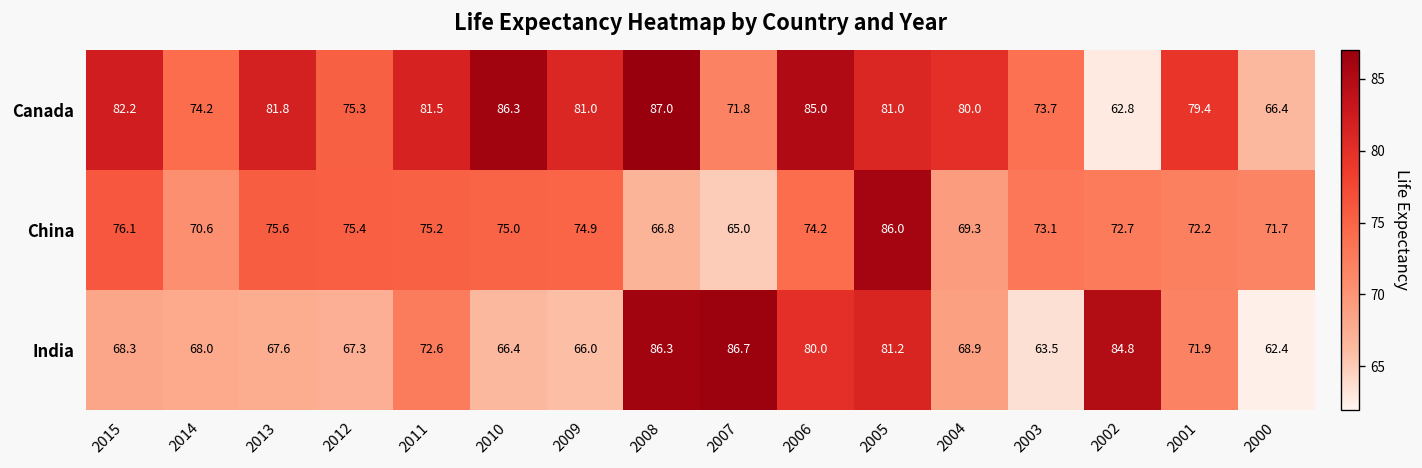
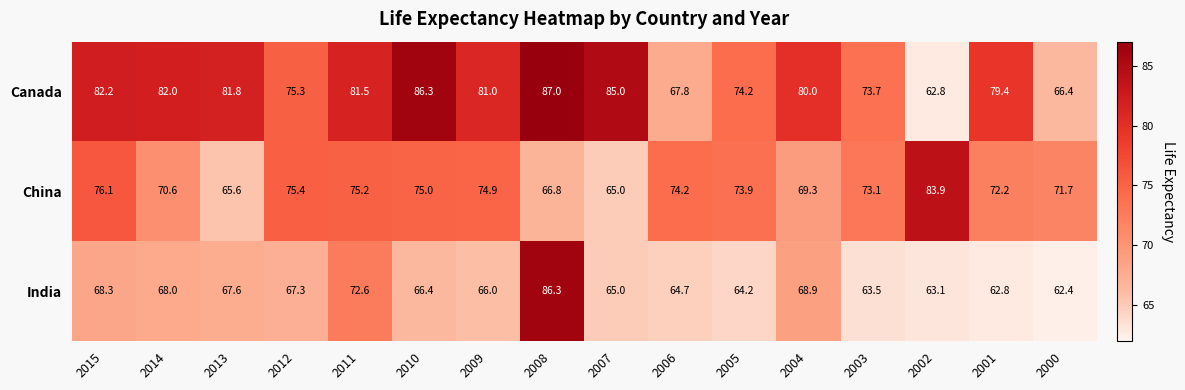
  {
    "Canada": {
      "2015": 82.2,
-     "2014": 74.2,
+     "2014": 82.0,
      "2013": 81.8,
      "2012": 75.3,
      "2011": 81.5,
      "2010": 86.3,
      "2009": 81.0,
      "2008": 87.0,
-     "2007": 71.8,
-     "2006": 85.0,
-     "2005": 81.0,
+     "2007": 85.0,
+     "2006": 67.8,
+     "2005": 74.2,
      "2004": 80.0,
      "2003": 73.7,
      "2002": 62.8,
      "2001": 79.4,
      "2000": 66.4
    },
    "China": {
      "2015": 76.1,
      "2014": 70.6,
-     "2013": 75.6,
+     "2013": 65.6,
      "2012": 75.4,
      "2011": 75.2,
      "2010": 75.0,
      "2009": 74.9,
      "2008": 66.8,
      "2007": 65.0,
      "2006": 74.2,
-     "2005": 86.0,
+     "2005": 73.9,
      "2004": 69.3,
      "2003": 73.1,
-     "2002": 72.7,
+     "2002": 83.9,
      "2001": 72.2,
      "2000": 71.7
    },
    "India": {
      "2015": 68.3,
      "2014": 68.0,
      "2013": 67.6,
      "2012": 67.3,
      "2011": 72.6,
      "2010": 66.4,
      "2009": 66.0,
      "2008": 86.3,
-     "2007": 86.7,
-     "2006": 80.0,
-     "2005": 81.2,
+     "2007": 65.0,
+     "2006": 64.7,
+     "2005": 64.2,
      "2004": 68.9,
      "2003": 63.5,
-     "2002": 84.8,
-     "2001": 71.9,
+     "2002": 63.1,
+     "2001": 62.8,
      "2000": 62.4
    }
  }
